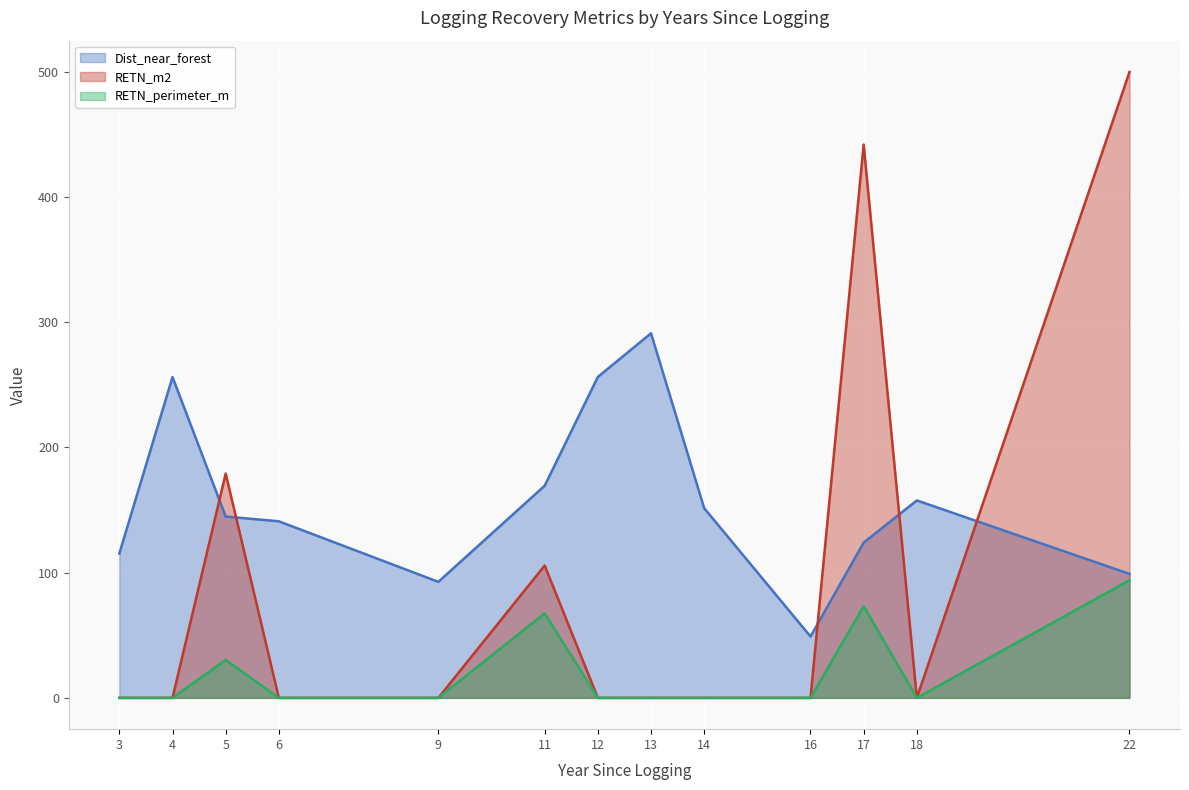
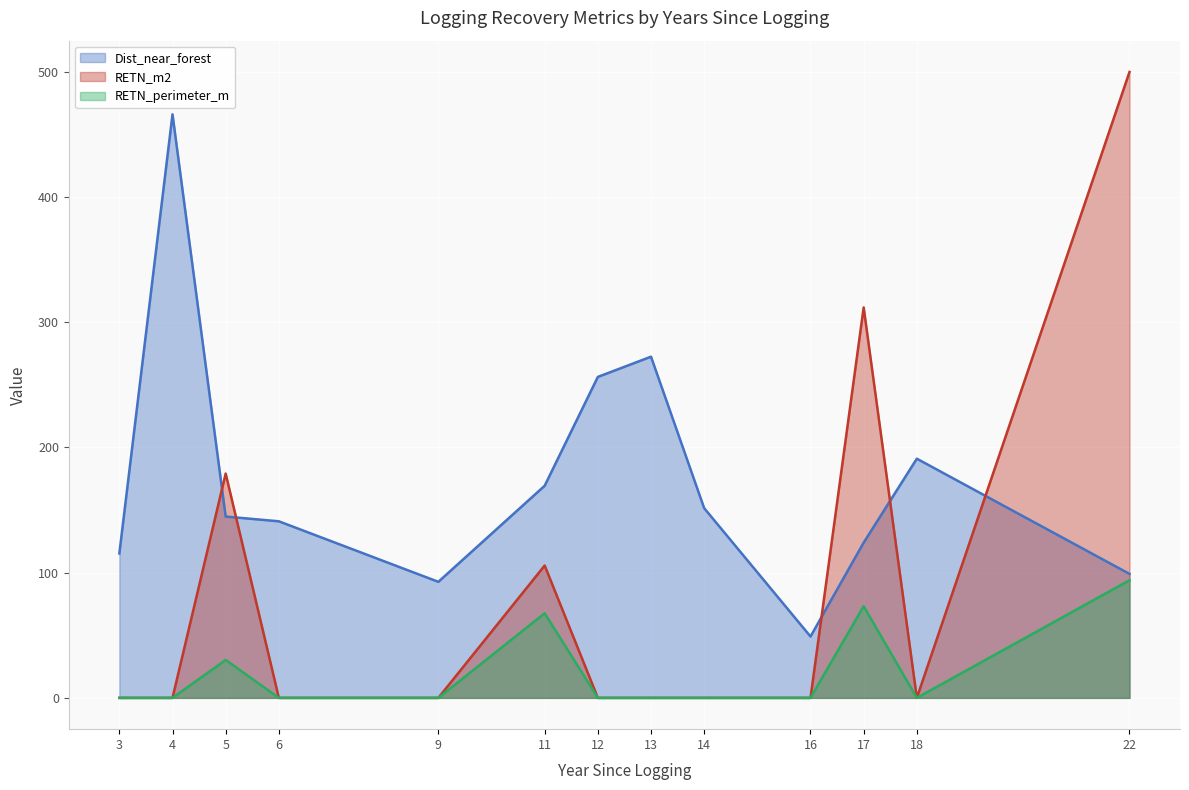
  {
    "Dist_near_forest": {
      "3": 115,
-     "4": 256,
+     "4": 466,
      "5": 145,
      "6": 141,
      "9": 93,
      "11": 169,
      "12": 256,
-     "13": 291,
+     "13": 272,
      "14": 152,
      "16": 49,
      "17": 124,
-     "18": 158,
+     "18": 191,
      "22": 99
    },
    "RETN_m2": {
      "5": 179,
      "11": 106,
-     "17": 442,
+     "17": 312,
      "22": 500
    },
    "RETN_perimeter_m": {
      "5": 30,
      "11": 68,
      "17": 73,
      "22": 94
    }
  }
